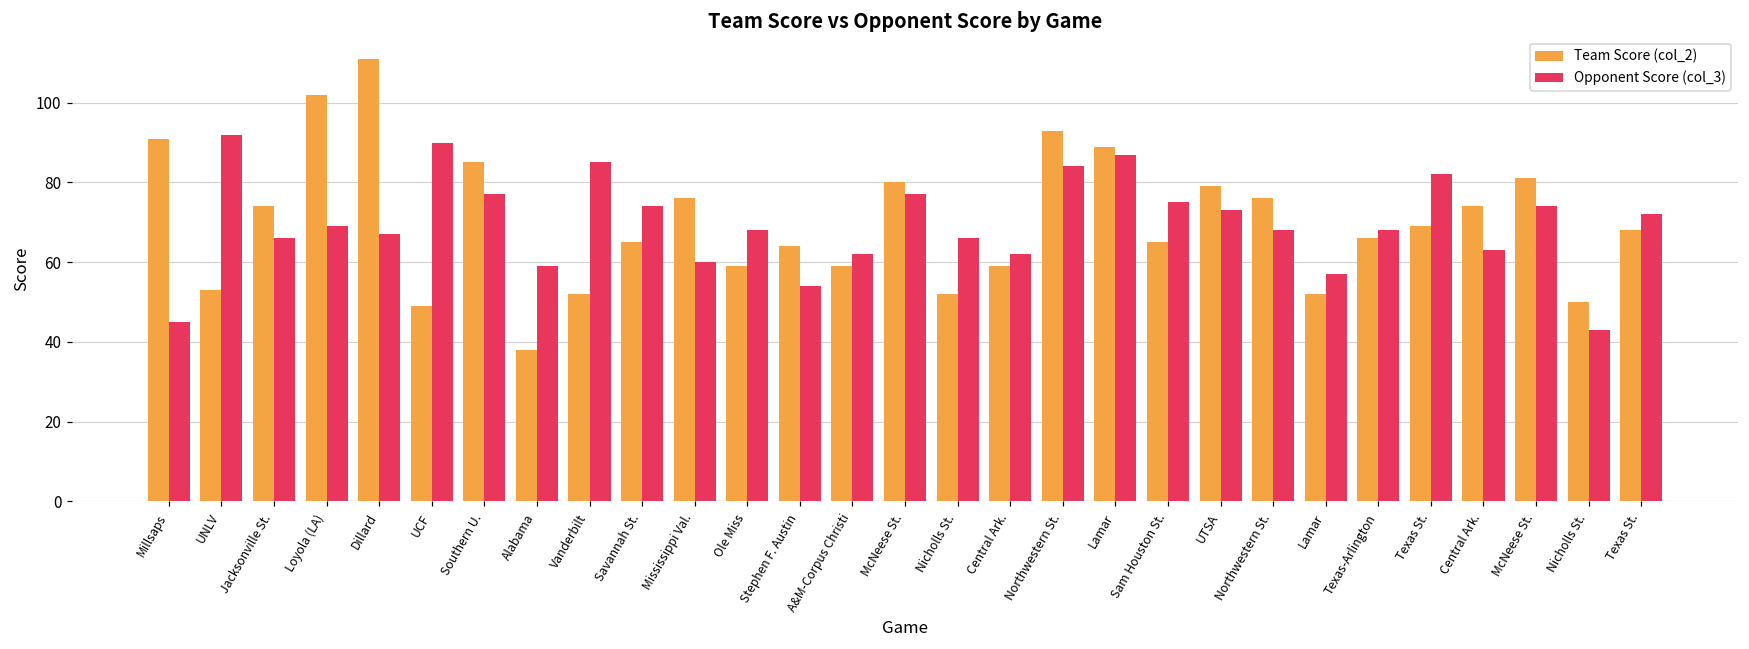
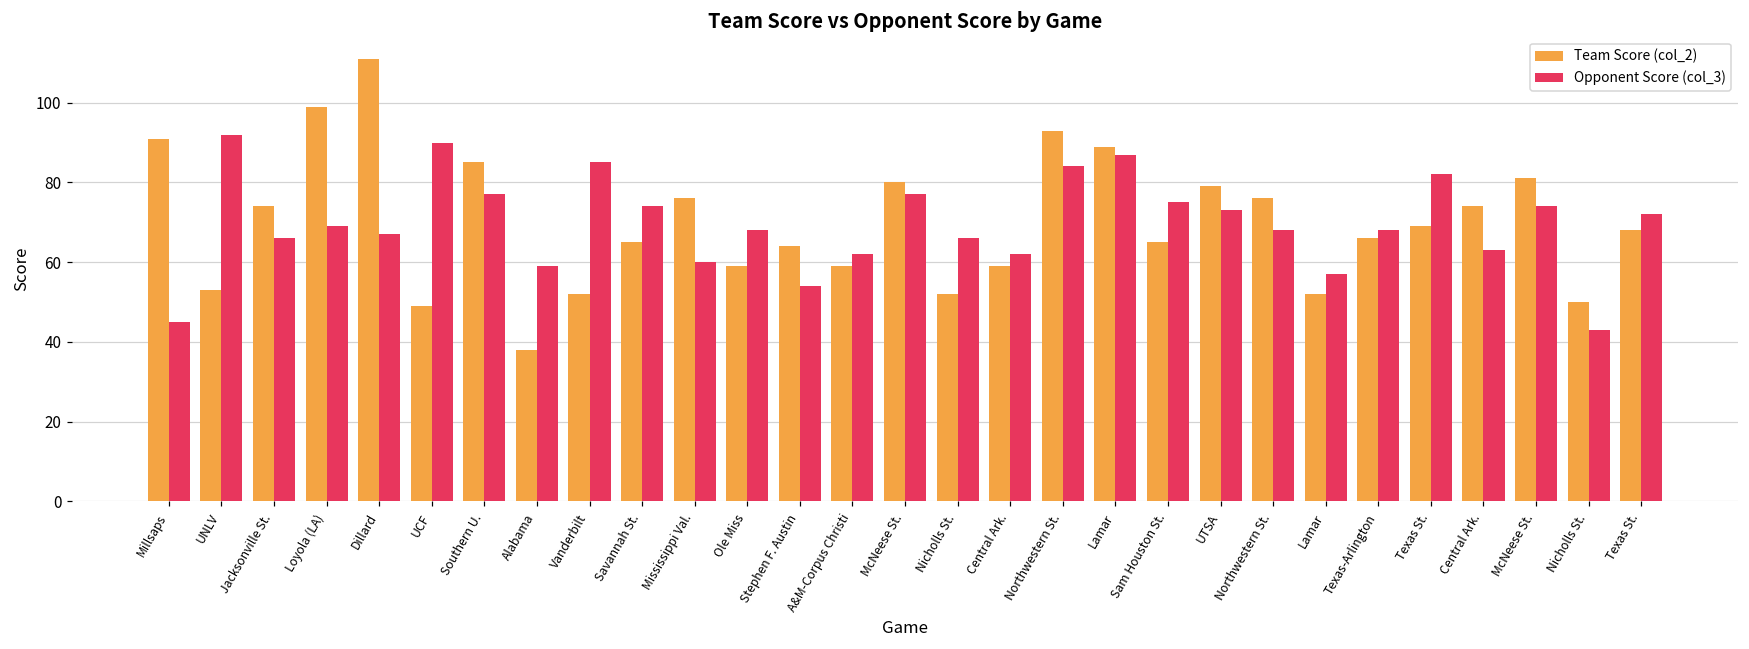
  {
    "Team Score (col_2)": {
      "Millsaps": 91,
      "UNLV": 53,
      "Jacksonville St.": 74,
-     "Loyola (LA)": 102,
+     "Loyola (LA)": 99,
      "Dillard": 111,
      "UCF": 49,
      "Southern U.": 85,
      "Alabama": 38,
      "Vanderbilt": 52,
      "Savannah St.": 65,
      "Mississippi Val.": 76,
      "Ole Miss": 59,
      "Stephen F. Austin": 64,
      "A&M-Corpus Christi": 59,
      "Sam Houston St.": 65,
      "UTSA": 79,
      "Texas-Arlington": 66
    },
    "Opponent Score (col_3)": {
      "Millsaps": 45,
      "UNLV": 92,
      "Jacksonville St.": 66,
      "Loyola (LA)": 69,
      "Dillard": 67,
      "UCF": 90,
      "Southern U.": 77,
      "Alabama": 59,
      "Vanderbilt": 85,
      "Savannah St.": 74,
      "Mississippi Val.": 60,
      "Ole Miss": 68,
      "Stephen F. Austin": 54,
      "A&M-Corpus Christi": 62,
      "Sam Houston St.": 75,
      "UTSA": 73,
      "Texas-Arlington": 68
    }
  }
